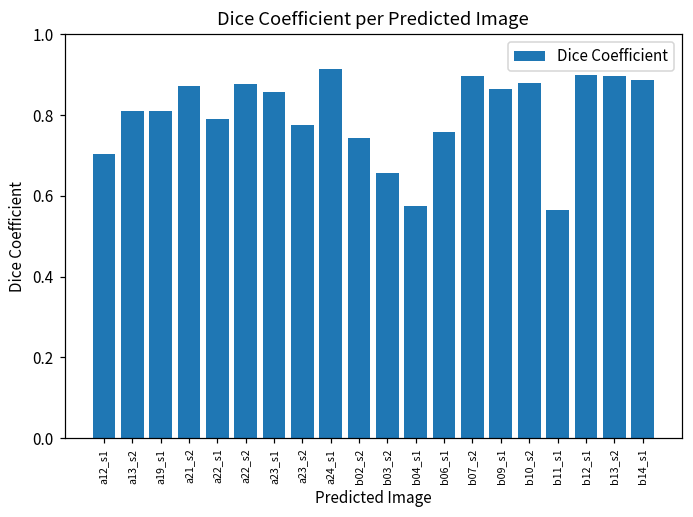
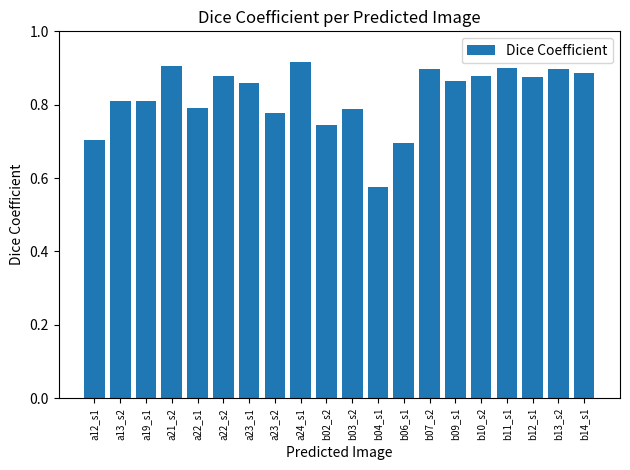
  {
    "a12_s1": 0.70,
    "a13_s2": 0.81,
    "a19_s1": 0.81,
-   "a21_s2": 0.87,
+   "a21_s2": 0.90,
    "a22_s1": 0.79,
    "a22_s2": 0.88,
    "a23_s1": 0.86,
    "a23_s2": 0.78,
    "a24_s1": 0.92,
    "b02_s2": 0.74,
-   "b03_s2": 0.66,
+   "b03_s2": 0.79,
    "b04_s1": 0.58,
-   "b06_s1": 0.76,
+   "b06_s1": 0.70,
    "b07_s2": 0.90,
    "b09_s1": 0.87,
    "b10_s2": 0.88,
-   "b11_s1": 0.56,
-   "b12_s1": 0.90,
+   "b11_s1": 0.90,
+   "b12_s1": 0.87,
    "b13_s2": 0.90,
    "b14_s1": 0.89
  }
